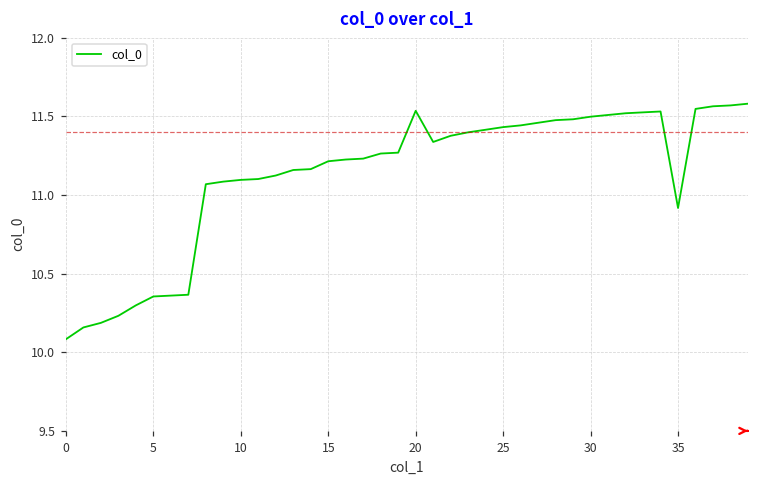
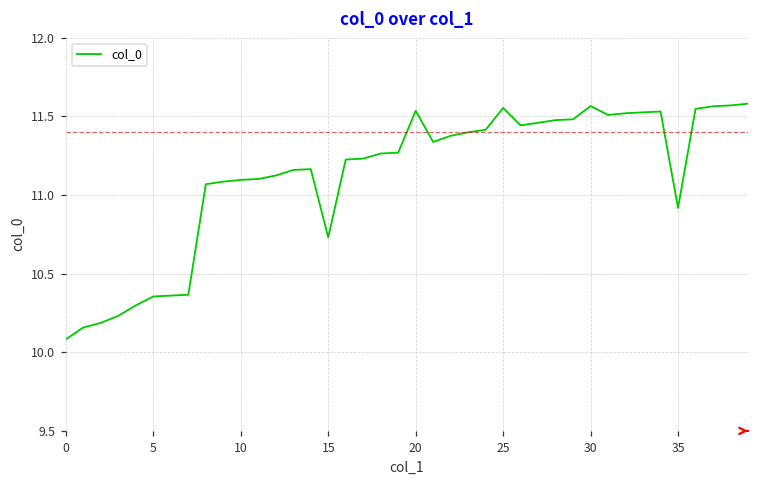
  {
    "0": 10.08,
    "5": 10.35,
    "10": 11.10,
-   "15": 11.21,
+   "15": 10.73,
    "20": 11.53,
-   "25": 11.43,
-   "30": 11.50,
+   "25": 11.55,
+   "30": 11.56,
    "35": 10.92
  }
